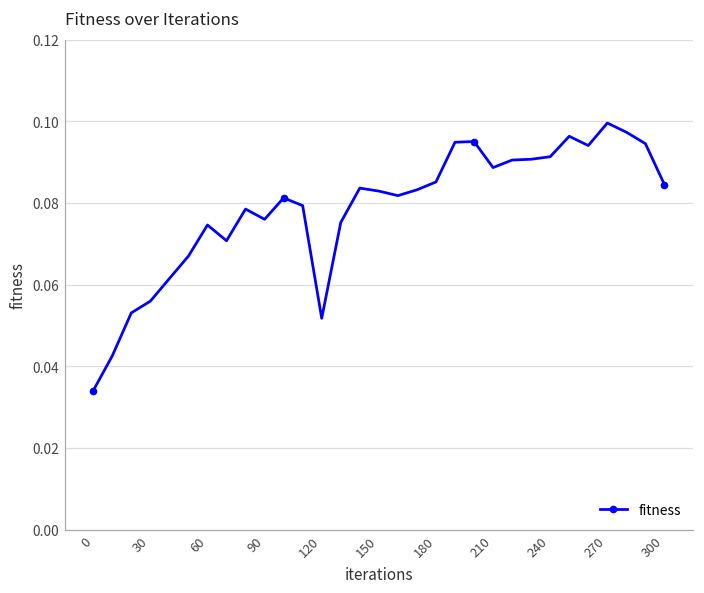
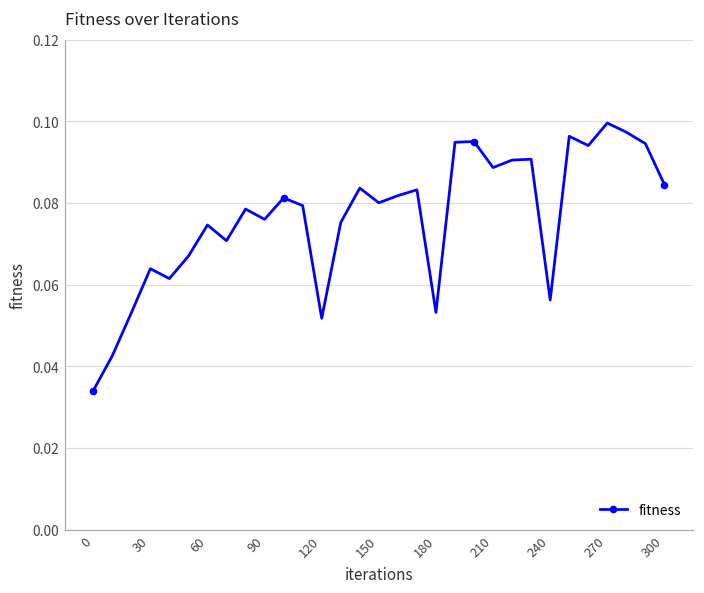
  {
    "0": 0.034,
-   "30": 0.056,
+   "30": 0.064,
    "60": 0.075,
    "90": 0.076,
    "120": 0.052,
-   "150": 0.083,
-   "180": 0.085,
+   "150": 0.080,
+   "180": 0.053,
    "210": 0.089,
-   "240": 0.091,
+   "240": 0.056,
    "270": 0.100,
    "300": 0.084
  }
